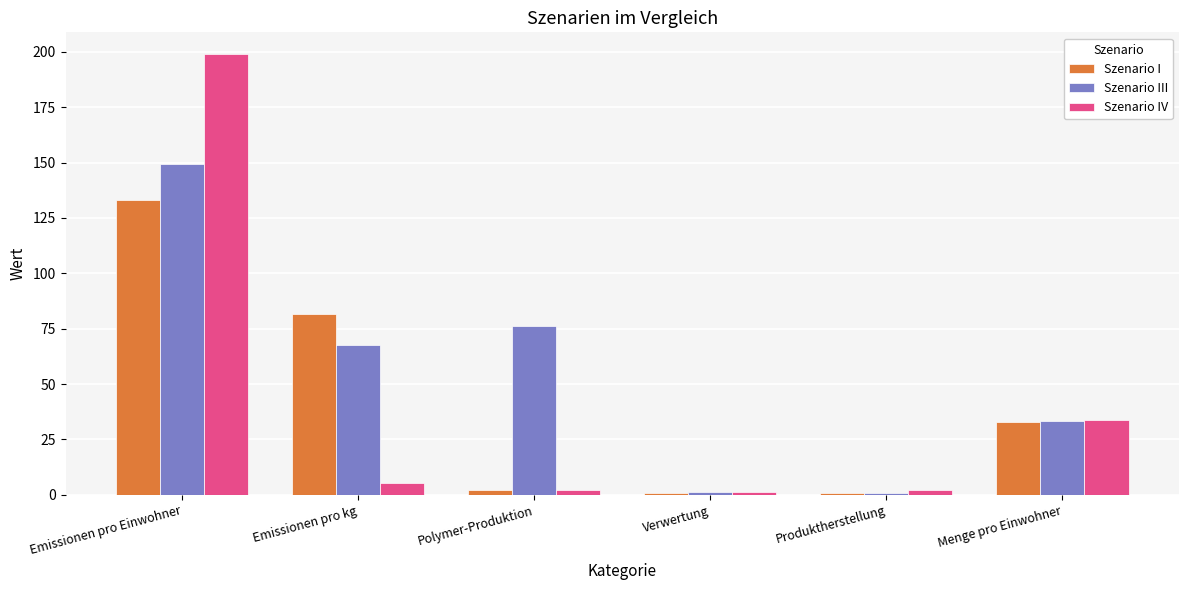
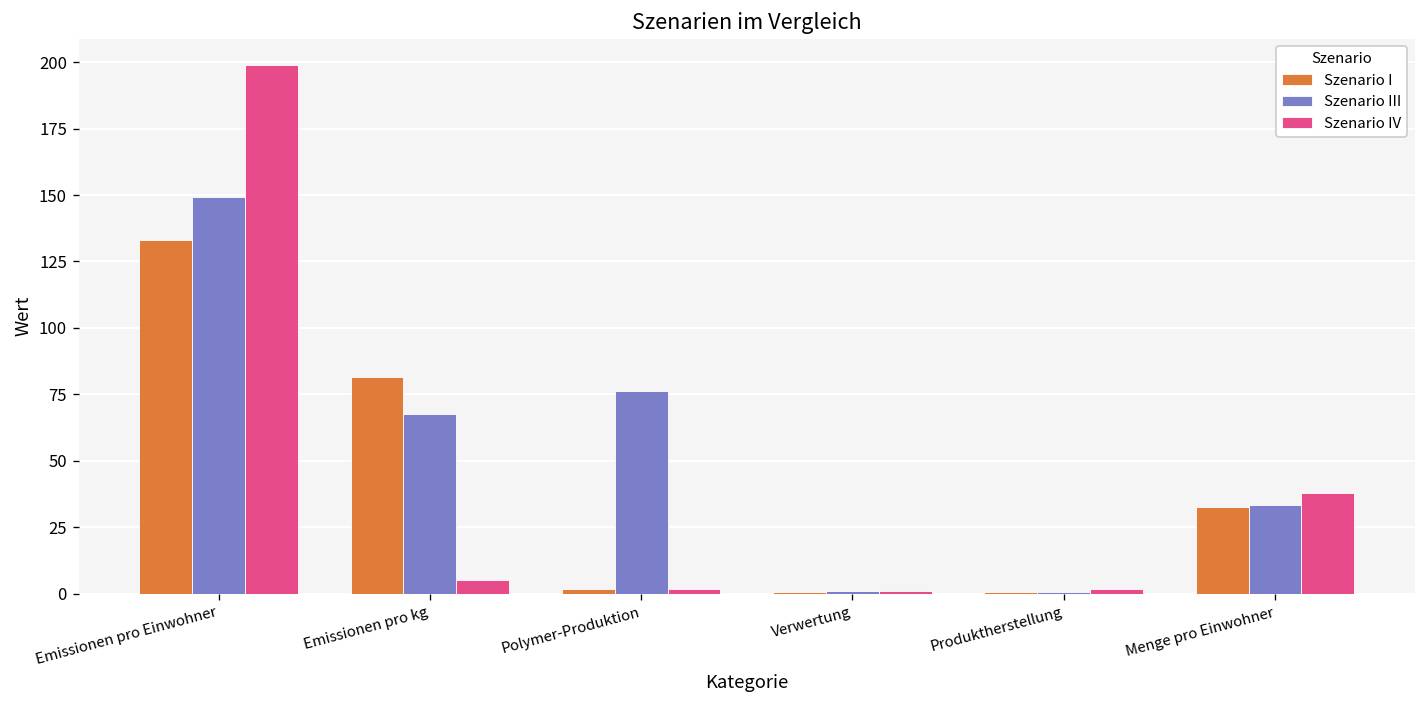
  {
    "Szenario I": {
      "Emissionen pro Einwohner": 133,
      "Emissionen pro kg": 82,
      "Polymer-Produktion": 2,
      "Menge pro Einwohner": 33
    },
    "Szenario III": {
      "Emissionen pro Einwohner": 149,
      "Emissionen pro kg": 68,
      "Polymer-Produktion": 76,
      "Verwertung": 1,
      "Menge pro Einwohner": 34
    },
    "Szenario IV": {
      "Emissionen pro Einwohner": 199,
      "Emissionen pro kg": 5,
      "Polymer-Produktion": 2,
      "Verwertung": 1,
      "Produktherstellung": 2,
-     "Menge pro Einwohner": 34
+     "Menge pro Einwohner": 38
    }
  }
